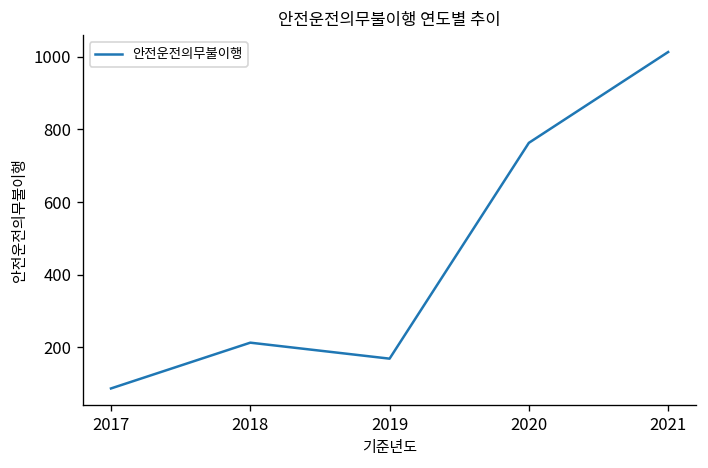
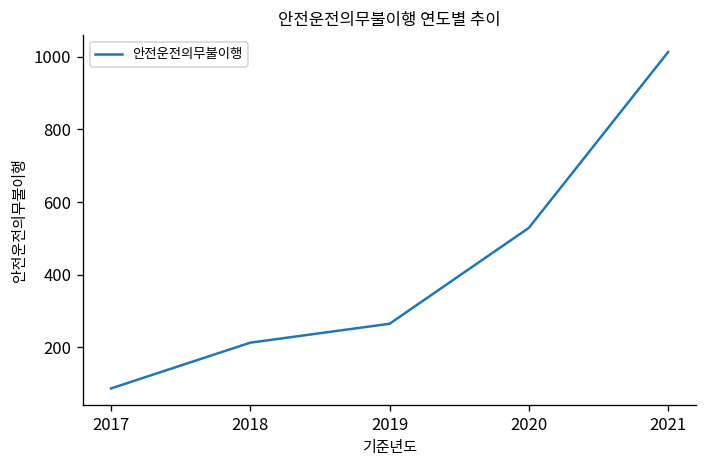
  {
    "2017": 90,
    "2018": 210,
-   "2019": 170,
-   "2020": 760,
+   "2019": 270,
+   "2020": 530,
    "2021": 1010
  }
